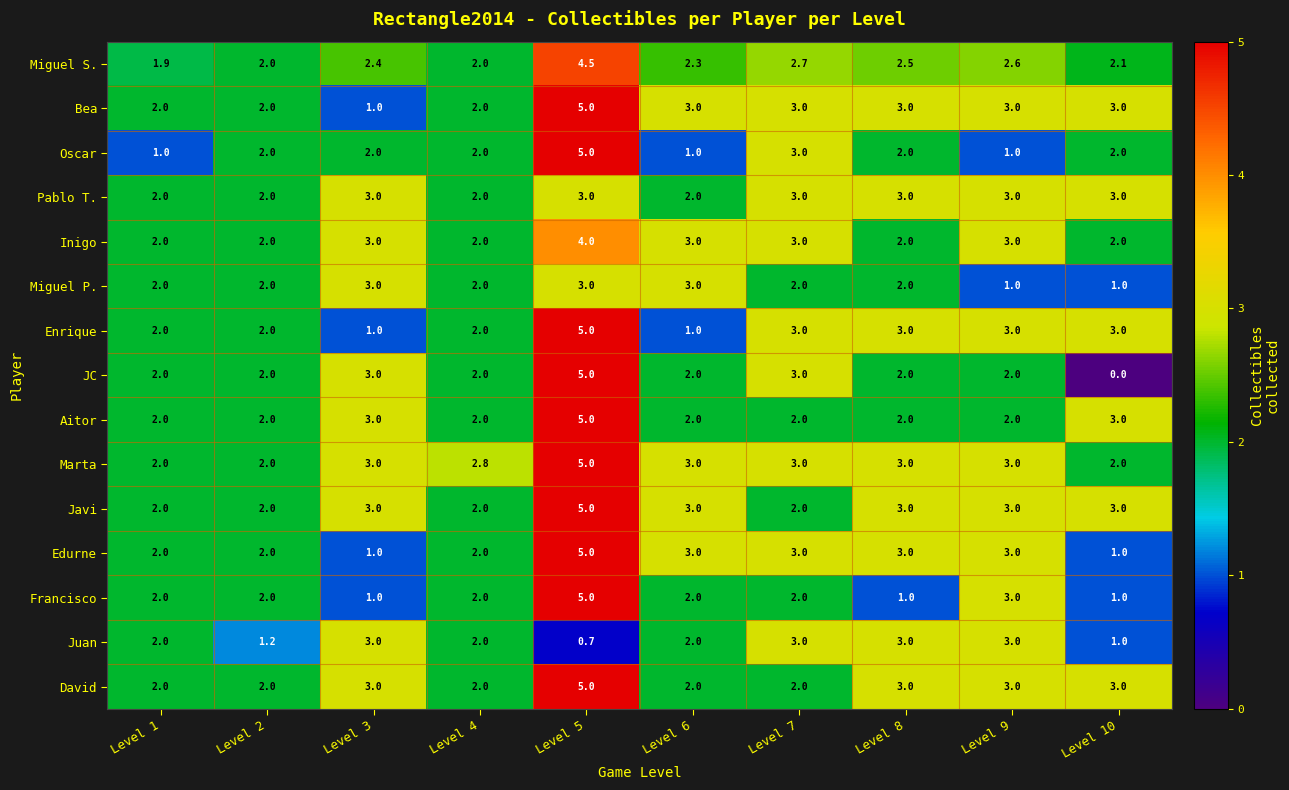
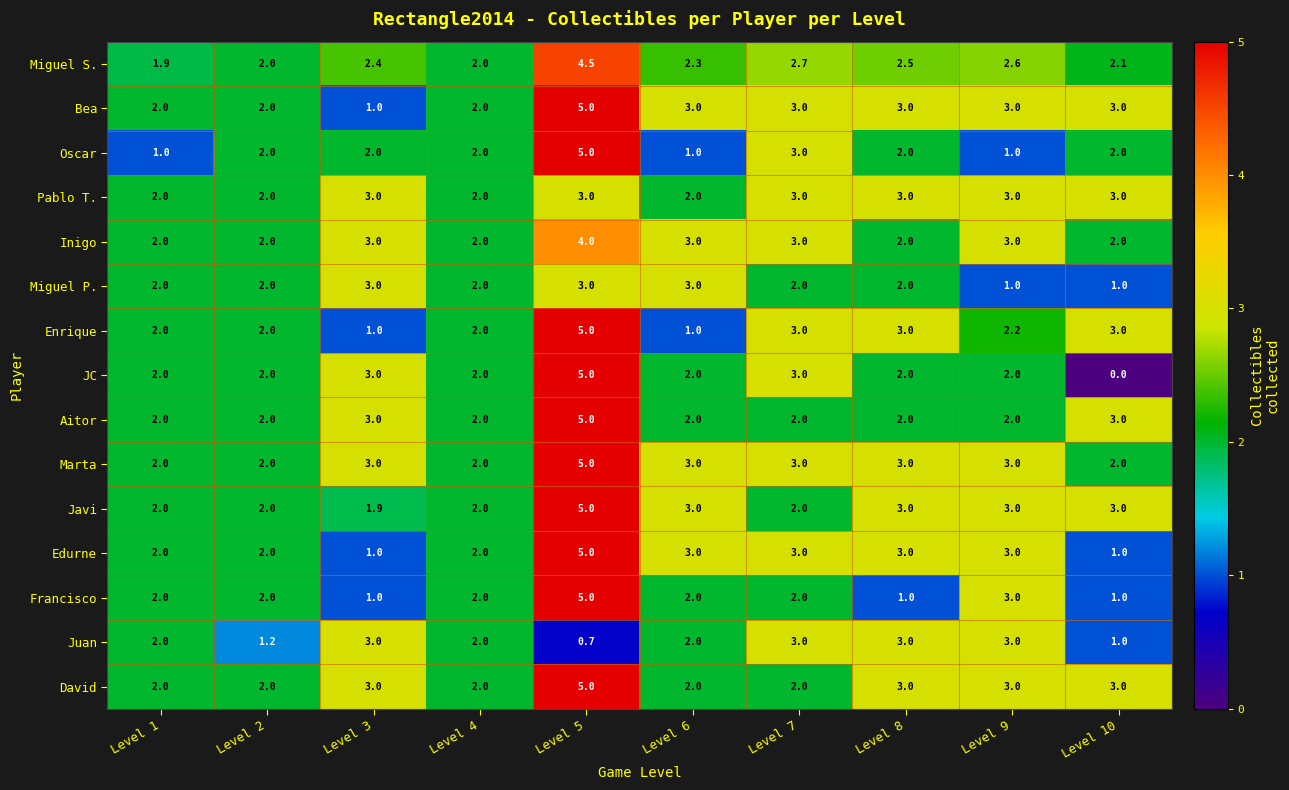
  {
    "Miguel S.": {
      "Level 1": 1.9,
      "Level 2": 2.0,
      "Level 3": 2.4,
      "Level 4": 2.0,
      "Level 5": 4.5,
      "Level 6": 2.3,
      "Level 7": 2.7,
      "Level 8": 2.5,
      "Level 9": 2.6,
      "Level 10": 2.1
    },
    "Bea": {
      "Level 1": 2.0,
      "Level 2": 2.0,
      "Level 3": 1.0,
      "Level 4": 2.0,
      "Level 5": 5.0,
      "Level 6": 3.0,
      "Level 7": 3.0,
      "Level 8": 3.0,
      "Level 9": 3.0,
      "Level 10": 3.0
    },
    "Oscar": {
      "Level 1": 1.0,
      "Level 2": 2.0,
      "Level 3": 2.0,
      "Level 4": 2.0,
      "Level 5": 5.0,
      "Level 6": 1.0,
      "Level 7": 3.0,
      "Level 8": 2.0,
      "Level 9": 1.0,
      "Level 10": 2.0
    },
    "Pablo T.": {
      "Level 1": 2.0,
      "Level 2": 2.0,
      "Level 3": 3.0,
      "Level 4": 2.0,
      "Level 5": 3.0,
      "Level 6": 2.0,
      "Level 7": 3.0,
      "Level 8": 3.0,
      "Level 9": 3.0,
      "Level 10": 3.0
    },
    "Inigo": {
      "Level 1": 2.0,
      "Level 2": 2.0,
      "Level 3": 3.0,
      "Level 4": 2.0,
      "Level 5": 4.0,
      "Level 6": 3.0,
      "Level 7": 3.0,
      "Level 8": 2.0,
      "Level 9": 3.0,
      "Level 10": 2.0
    },
    "Miguel P.": {
      "Level 1": 2.0,
      "Level 2": 2.0,
      "Level 3": 3.0,
      "Level 4": 2.0,
      "Level 5": 3.0,
      "Level 6": 3.0,
      "Level 7": 2.0,
      "Level 8": 2.0,
      "Level 9": 1.0,
      "Level 10": 1.0
    },
    "Enrique": {
      "Level 1": 2.0,
      "Level 2": 2.0,
      "Level 3": 1.0,
      "Level 4": 2.0,
      "Level 5": 5.0,
      "Level 6": 1.0,
      "Level 7": 3.0,
      "Level 8": 3.0,
-     "Level 9": 3.0,
+     "Level 9": 2.2,
      "Level 10": 3.0
    },
    "JC": {
      "Level 1": 2.0,
      "Level 2": 2.0,
      "Level 3": 3.0,
      "Level 4": 2.0,
      "Level 5": 5.0,
      "Level 6": 2.0,
      "Level 7": 3.0,
      "Level 8": 2.0,
      "Level 9": 2.0,
      "Level 10": 0.0
    },
    "Aitor": {
      "Level 1": 2.0,
      "Level 2": 2.0,
      "Level 3": 3.0,
      "Level 4": 2.0,
      "Level 5": 5.0,
      "Level 6": 2.0,
      "Level 7": 2.0,
      "Level 8": 2.0,
      "Level 9": 2.0,
      "Level 10": 3.0
    },
    "Marta": {
      "Level 1": 2.0,
      "Level 2": 2.0,
      "Level 3": 3.0,
-     "Level 4": 2.8,
+     "Level 4": 2.0,
      "Level 5": 5.0,
      "Level 6": 3.0,
      "Level 7": 3.0,
      "Level 8": 3.0,
      "Level 9": 3.0,
      "Level 10": 2.0
    },
    "Javi": {
      "Level 1": 2.0,
      "Level 2": 2.0,
-     "Level 3": 3.0,
+     "Level 3": 1.9,
      "Level 4": 2.0,
      "Level 5": 5.0,
      "Level 6": 3.0,
      "Level 7": 2.0,
      "Level 8": 3.0,
      "Level 9": 3.0,
      "Level 10": 3.0
    },
    "Edurne": {
      "Level 1": 2.0,
      "Level 2": 2.0,
      "Level 3": 1.0,
      "Level 4": 2.0,
      "Level 5": 5.0,
      "Level 6": 3.0,
      "Level 7": 3.0,
      "Level 8": 3.0,
      "Level 9": 3.0,
      "Level 10": 1.0
    },
    "Francisco": {
      "Level 1": 2.0,
      "Level 2": 2.0,
      "Level 3": 1.0,
      "Level 4": 2.0,
      "Level 5": 5.0,
      "Level 6": 2.0,
      "Level 7": 2.0,
      "Level 8": 1.0,
      "Level 9": 3.0,
      "Level 10": 1.0
    },
    "Juan": {
      "Level 1": 2.0,
      "Level 2": 1.2,
      "Level 3": 3.0,
      "Level 4": 2.0,
      "Level 5": 0.7,
      "Level 6": 2.0,
      "Level 7": 3.0,
      "Level 8": 3.0,
      "Level 9": 3.0,
      "Level 10": 1.0
    },
    "David": {
      "Level 1": 2.0,
      "Level 2": 2.0,
      "Level 3": 3.0,
      "Level 4": 2.0,
      "Level 5": 5.0,
      "Level 6": 2.0,
      "Level 7": 2.0,
      "Level 8": 3.0,
      "Level 9": 3.0,
      "Level 10": 3.0
    }
  }
